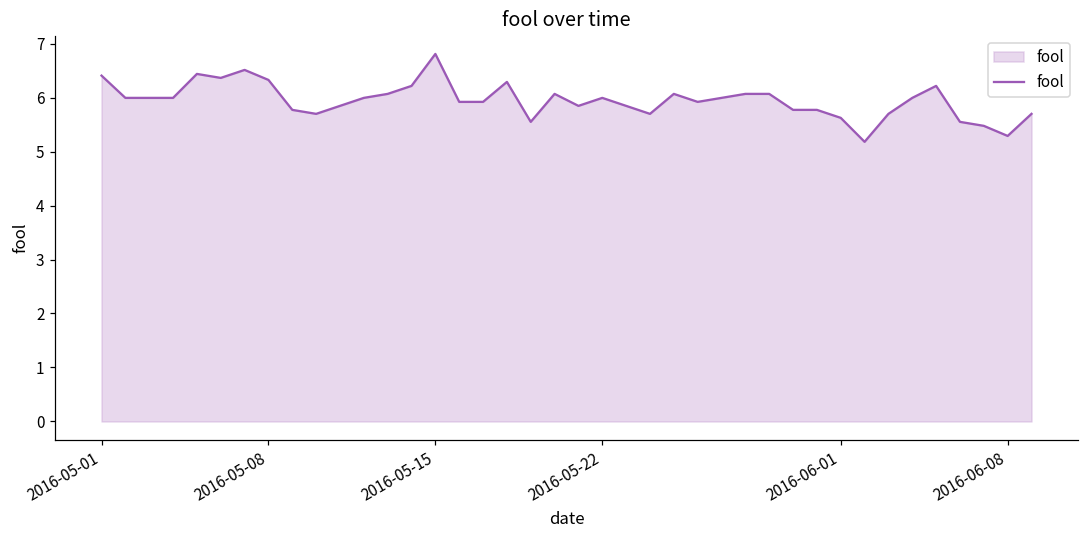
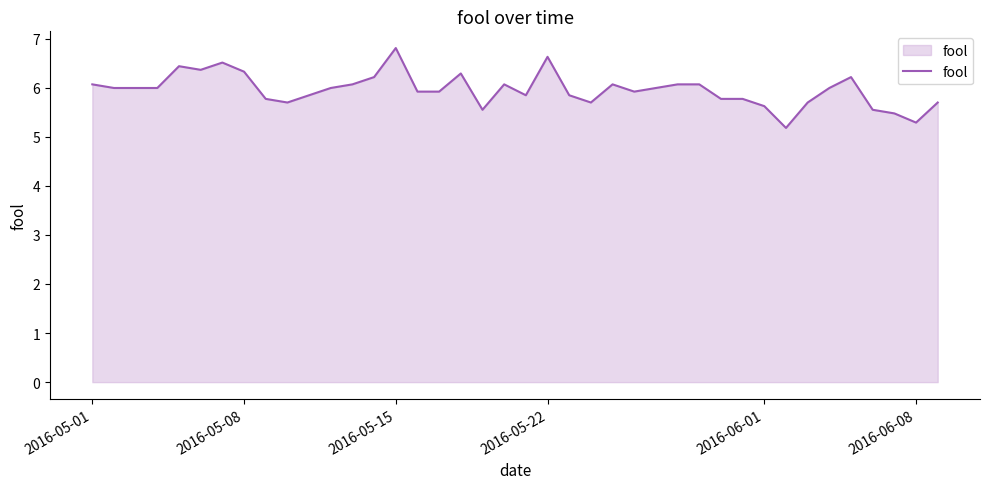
  {
-   "2016-05-01": 6.4,
+   "2016-05-01": 6.1,
    "2016-05-08": 6.3,
    "2016-05-15": 6.8,
-   "2016-05-22": 6.0,
+   "2016-05-22": 6.6,
    "2016-06-01": 5.6,
    "2016-06-08": 5.3
  }
